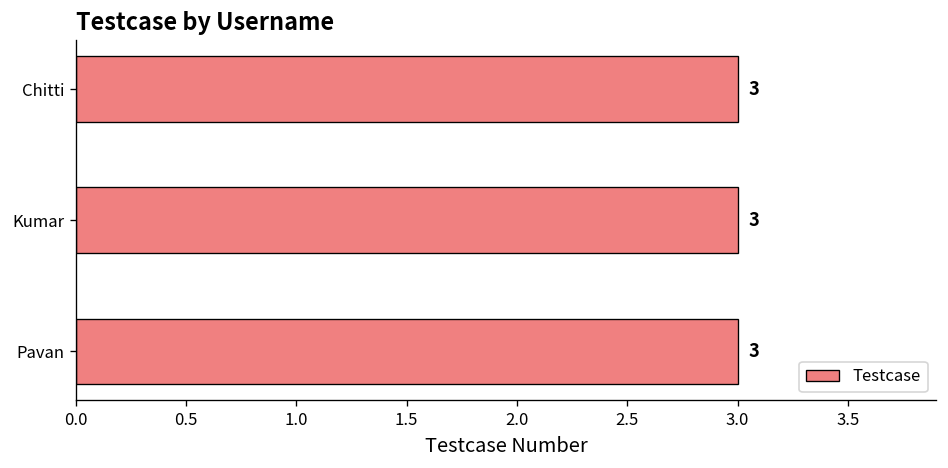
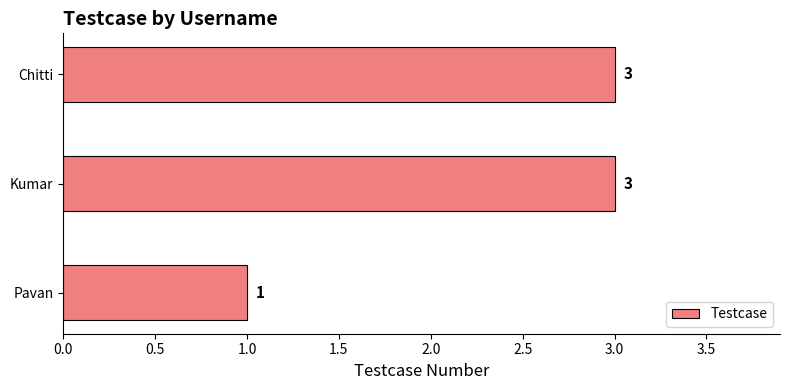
  {
    "Chitti": 3,
    "Kumar": 3,
-   "Pavan": 3
+   "Pavan": 1
  }
